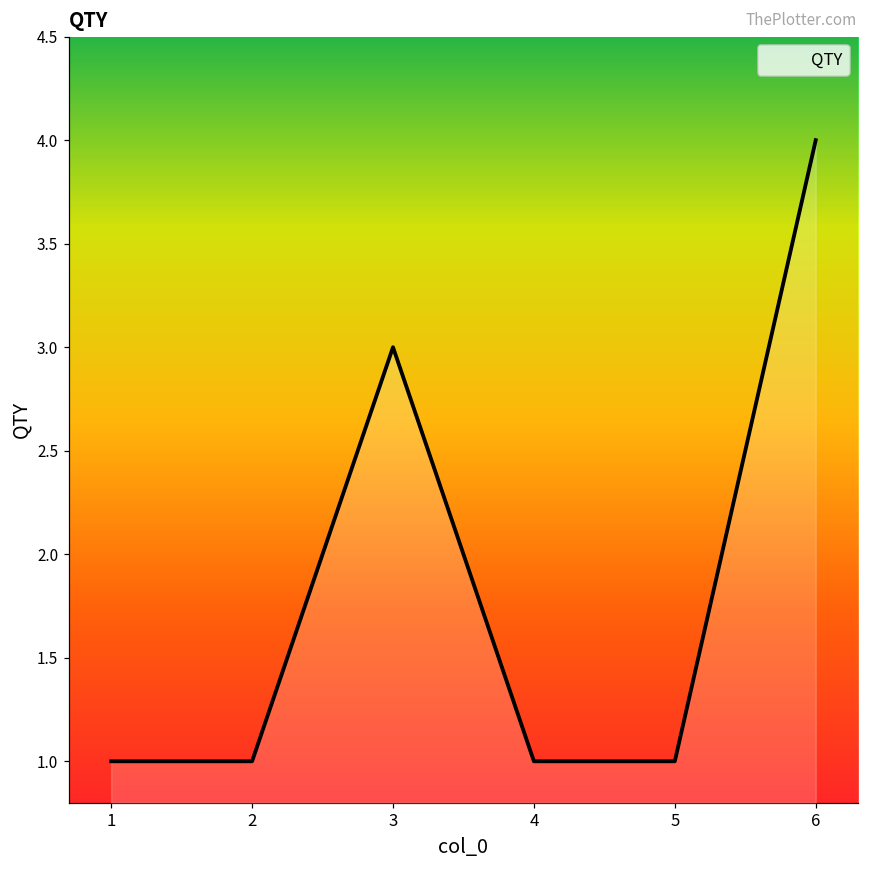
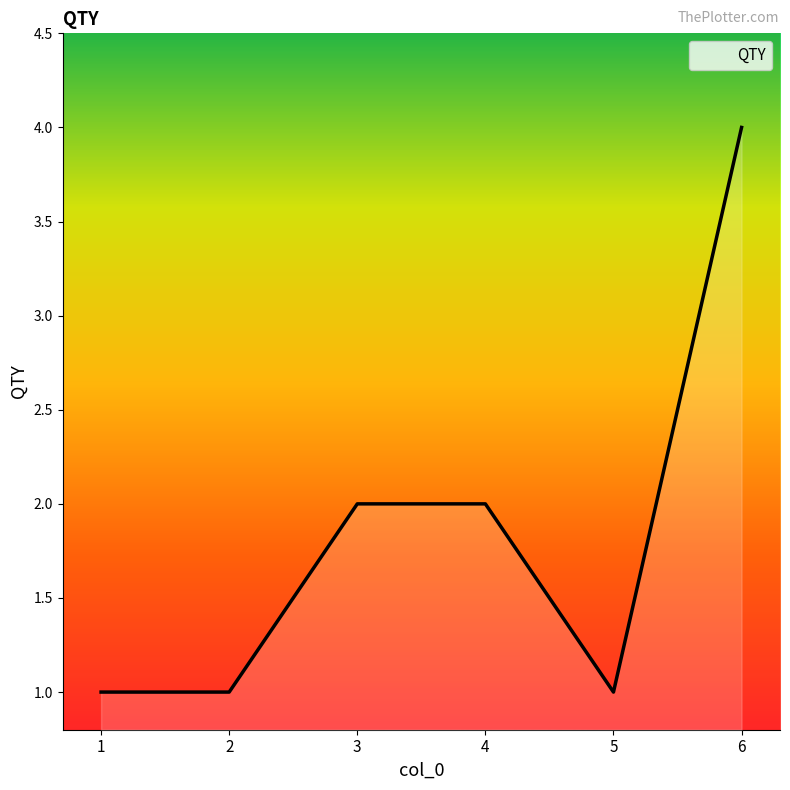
  {
    "1": 1,
    "2": 1,
-   "3": 3,
-   "4": 1,
+   "3": 2,
+   "4": 2,
    "5": 1,
    "6": 4
  }
